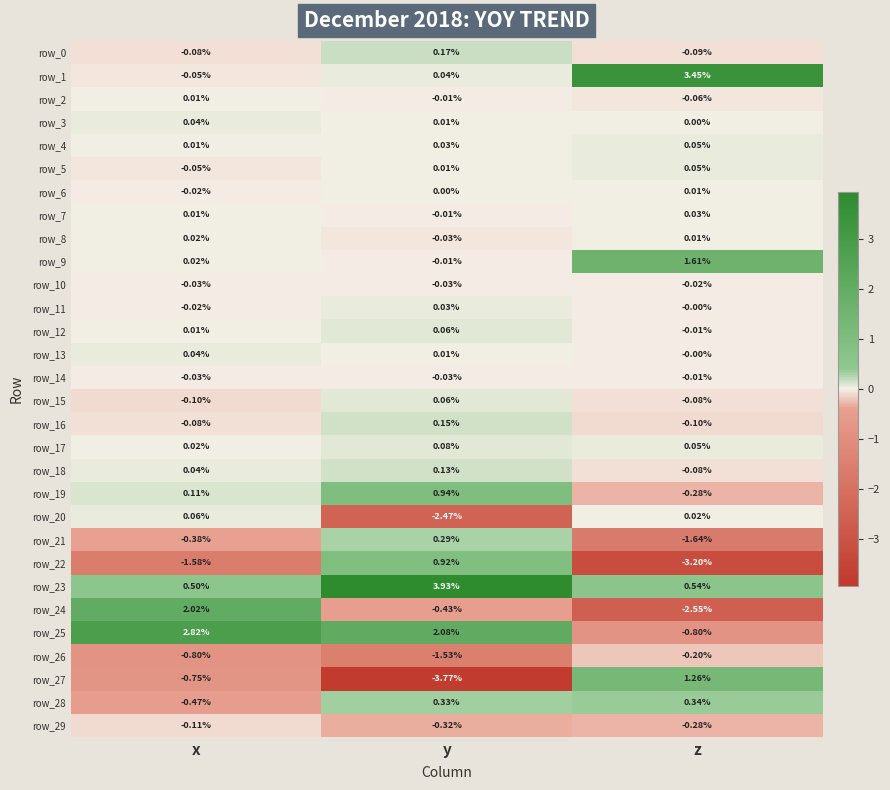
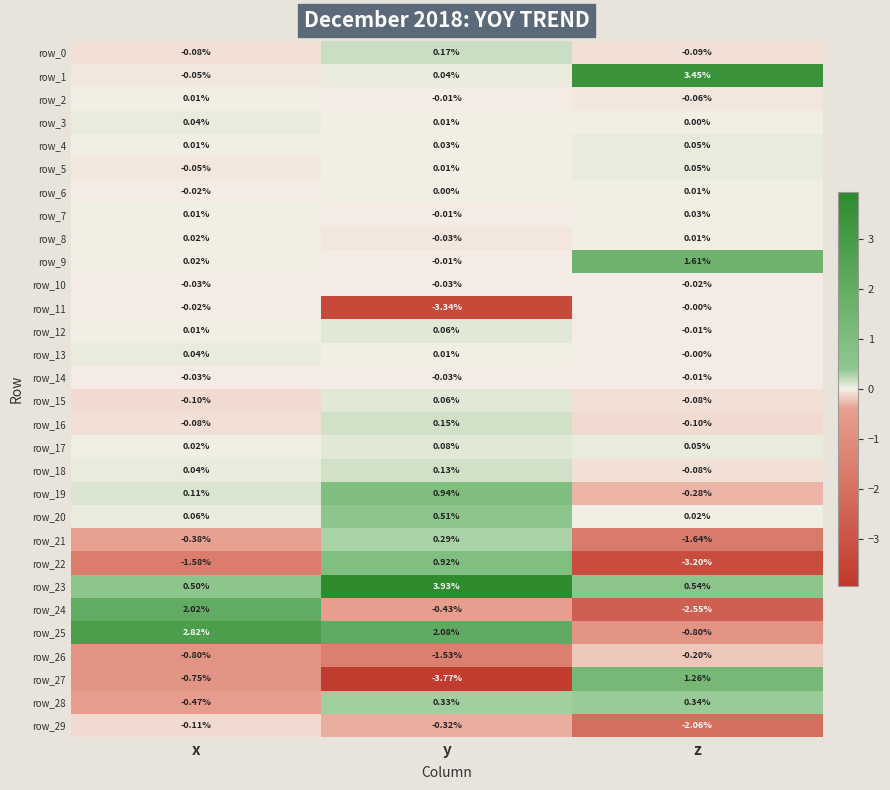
  {
    "row_0": {
      "x": "-0.08%",
      "y": "0.17%",
      "z": "-0.09%"
    },
    "row_1": {
      "x": "-0.05%",
      "y": "0.04%",
      "z": "3.45%"
    },
    "row_2": {
      "x": "0.01%",
      "y": "-0.01%",
      "z": "-0.06%"
    },
    "row_3": {
      "x": "0.04%",
      "y": "0.01%",
      "z": "0.00%"
    },
    "row_4": {
      "x": "0.01%",
      "y": "0.03%",
      "z": "0.05%"
    },
    "row_5": {
      "x": "-0.05%",
      "y": "0.01%",
      "z": "0.05%"
    },
    "row_6": {
      "x": "-0.02%",
      "y": "0.00%",
      "z": "0.01%"
    },
    "row_7": {
      "x": "0.01%",
      "y": "-0.01%",
      "z": "0.03%"
    },
    "row_8": {
      "x": "0.02%",
      "y": "-0.03%",
      "z": "0.01%"
    },
    "row_9": {
      "x": "0.02%",
      "y": "-0.01%",
      "z": "1.61%"
    },
    "row_10": {
      "x": "-0.03%",
      "y": "-0.03%",
      "z": "-0.02%"
    },
    "row_11": {
      "x": "-0.02%",
-     "y": "0.03%",
+     "y": "-3.34%",
      "z": "-0.00%"
    },
    "row_12": {
      "x": "0.01%",
      "y": "0.06%",
      "z": "-0.01%"
    },
    "row_13": {
      "x": "0.04%",
      "y": "0.01%",
      "z": "-0.00%"
    },
    "row_14": {
      "x": "-0.03%",
      "y": "-0.03%",
      "z": "-0.01%"
    },
    "row_15": {
      "x": "-0.10%",
      "y": "0.06%",
      "z": "-0.08%"
    },
    "row_16": {
      "x": "-0.08%",
      "y": "0.15%",
      "z": "-0.10%"
    },
    "row_17": {
      "x": "0.02%",
      "y": "0.08%",
      "z": "0.05%"
    },
    "row_18": {
      "x": "0.04%",
      "y": "0.13%",
      "z": "-0.08%"
    },
    "row_19": {
      "x": "0.11%",
      "y": "0.94%",
      "z": "-0.28%"
    },
    "row_20": {
      "x": "0.06%",
-     "y": "-2.47%",
+     "y": "0.51%",
      "z": "0.02%"
    },
    "row_21": {
      "x": "-0.38%",
      "y": "0.29%",
      "z": "-1.64%"
    },
    "row_22": {
      "x": "-1.58%",
      "y": "0.92%",
      "z": "-3.20%"
    },
    "row_23": {
      "x": "0.50%",
      "y": "3.93%",
      "z": "0.54%"
    },
    "row_24": {
      "x": "2.02%",
      "y": "-0.43%",
      "z": "-2.55%"
    },
    "row_25": {
      "x": "2.82%",
      "y": "2.08%",
      "z": "-0.80%"
    },
    "row_26": {
      "x": "-0.80%",
      "y": "-1.53%",
      "z": "-0.20%"
    },
    "row_27": {
      "x": "-0.75%",
      "y": "-3.77%",
      "z": "1.26%"
    },
    "row_28": {
      "x": "-0.47%",
      "y": "0.33%",
      "z": "0.34%"
    },
    "row_29": {
      "x": "-0.11%",
      "y": "-0.32%",
-     "z": "-0.28%"
+     "z": "-2.06%"
    }
  }
